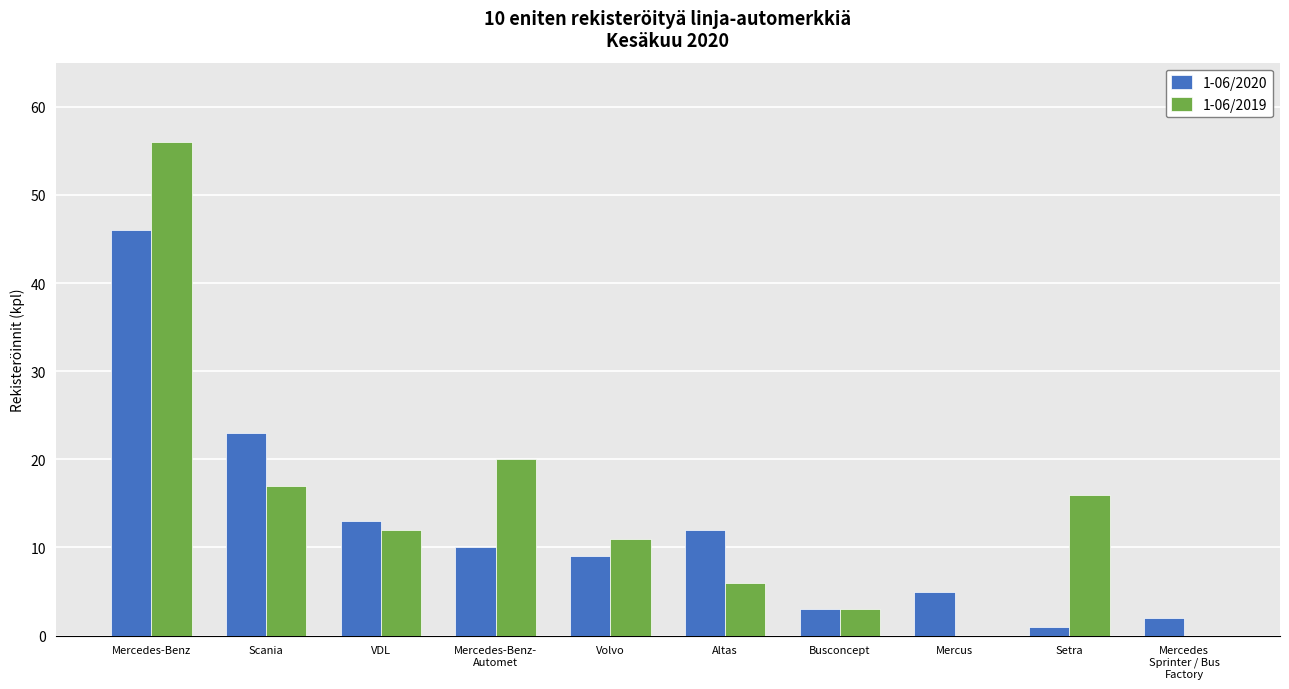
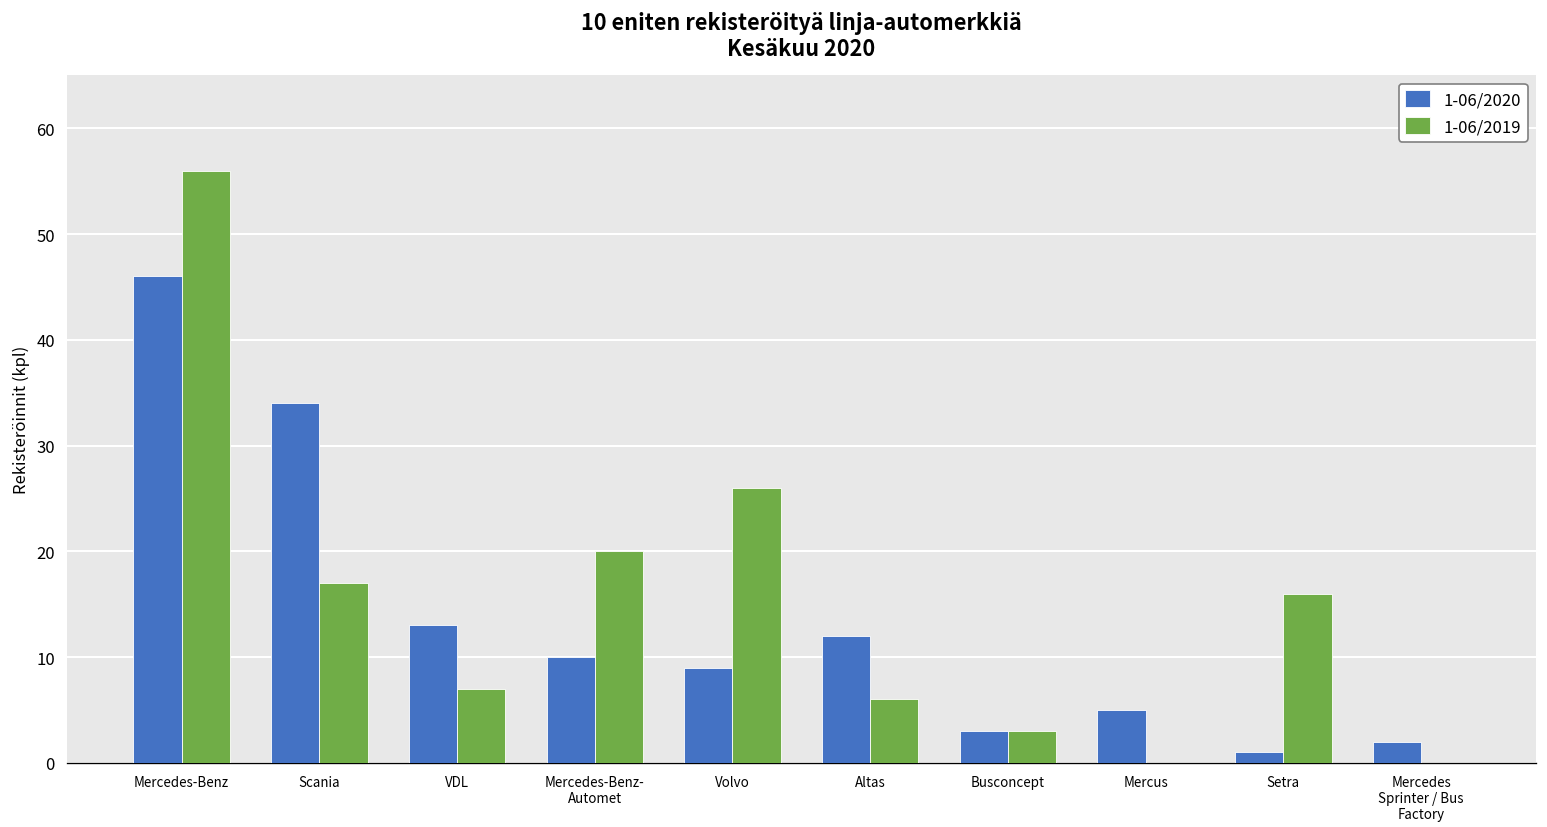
  {
    "1-06/2020": {
      "Mercedes-Benz": 46,
-     "Scania": 23,
+     "Scania": 34,
      "VDL": 13,
      "Mercedes-Benz- Automet": 10,
      "Volvo": 9,
      "Altas": 12,
      "Busconcept": 3,
      "Mercus": 5,
      "Setra": 1,
      "Mercedes Sprinter / Bus Factory": 2
    },
    "1-06/2019": {
      "Mercedes-Benz": 56,
      "Scania": 17,
-     "VDL": 12,
+     "VDL": 7,
      "Mercedes-Benz- Automet": 20,
-     "Volvo": 11,
+     "Volvo": 26,
      "Altas": 6,
      "Busconcept": 3,
      "Mercus": 0,
      "Setra": 16,
      "Mercedes Sprinter / Bus Factory": 0
    }
  }
